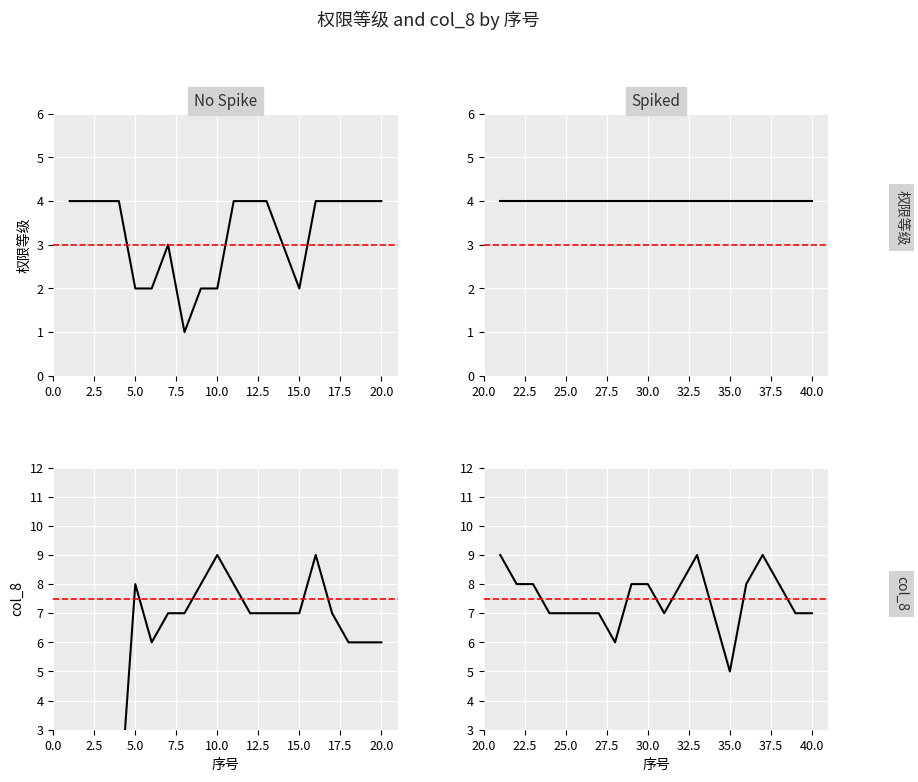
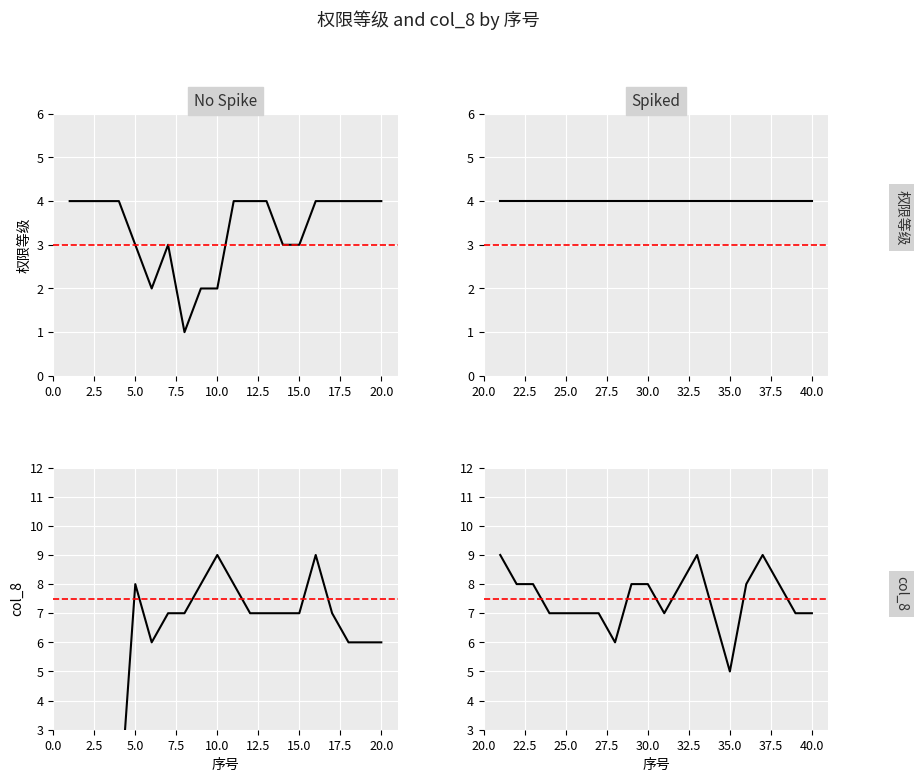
  {
    "No Spike": {
-     "5.0": 2,
+     "5.0": 3,
      "10.0": 2,
-     "15.0": 2,
+     "15.0": 3,
      "20.0": 4
    },
    "Spiked": {
      "25.0": 4.0,
      "30.0": 4.0,
      "35.0": 4.0,
      "40.0": 4.0
    }
  }
